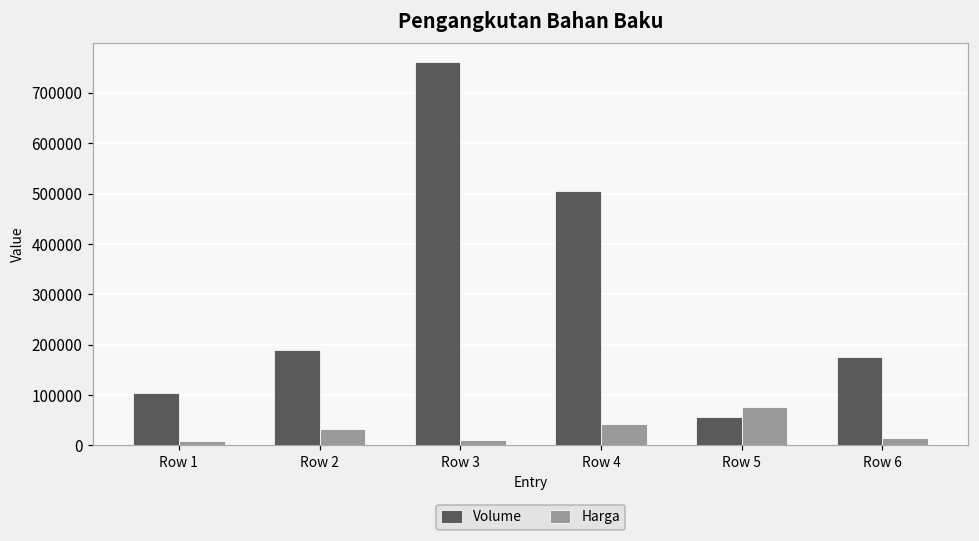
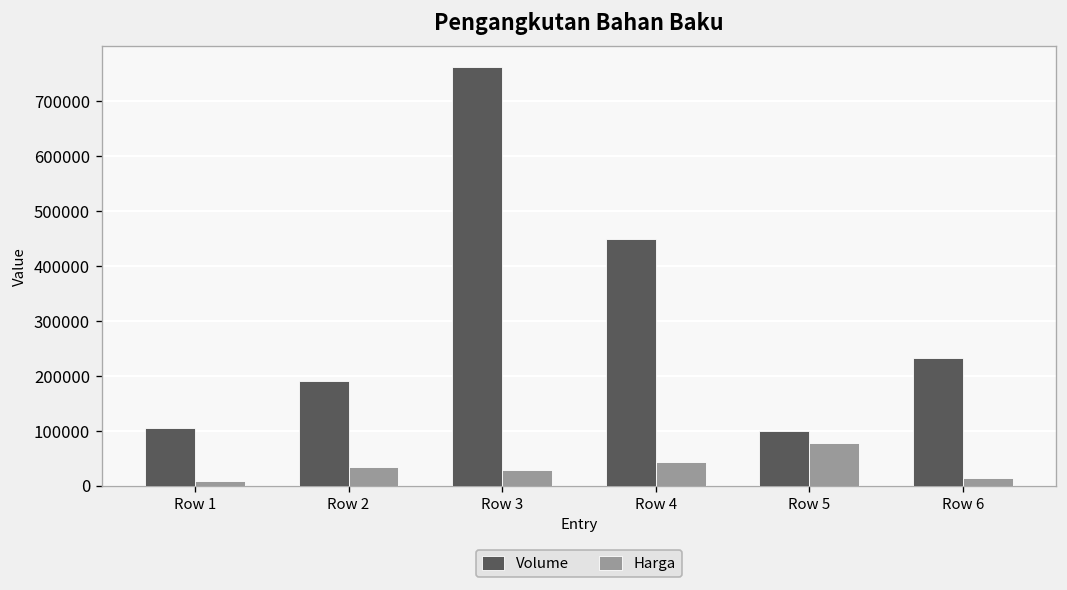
  {
    "Volume": {
      "Row 1": 100000,
      "Row 2": 190000,
      "Row 3": 760000,
-     "Row 4": 500000,
-     "Row 5": 60000,
-     "Row 6": 180000
+     "Row 4": 450000,
+     "Row 5": 100000,
+     "Row 6": 230000
    },
    "Harga": {
      "Row 1": 10000,
      "Row 2": 30000,
-     "Row 3": 10000,
+     "Row 3": 30000,
      "Row 4": 40000,
      "Row 5": 80000,
      "Row 6": 10000
    }
  }
